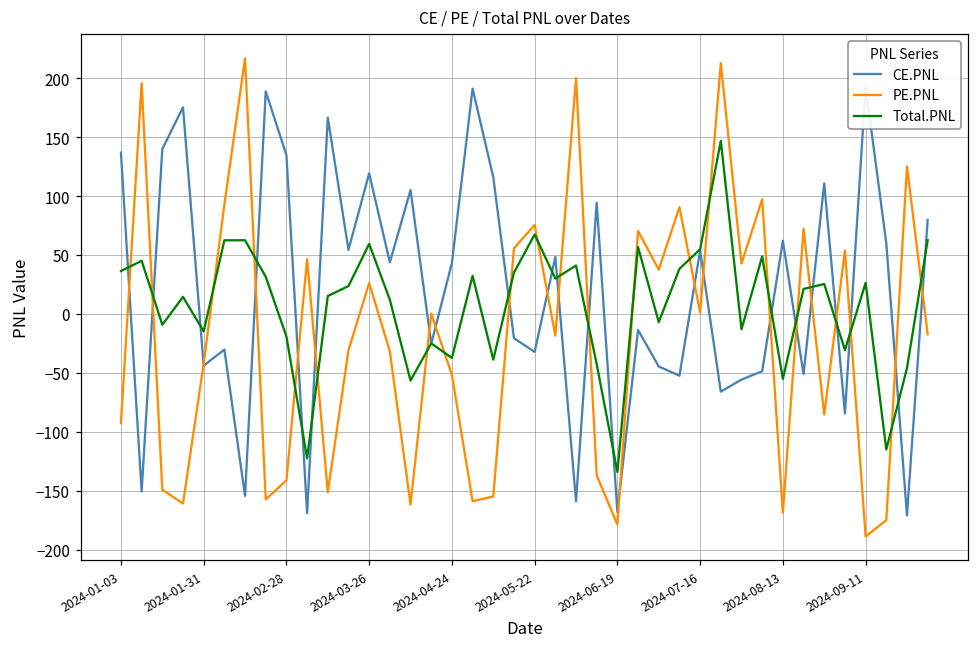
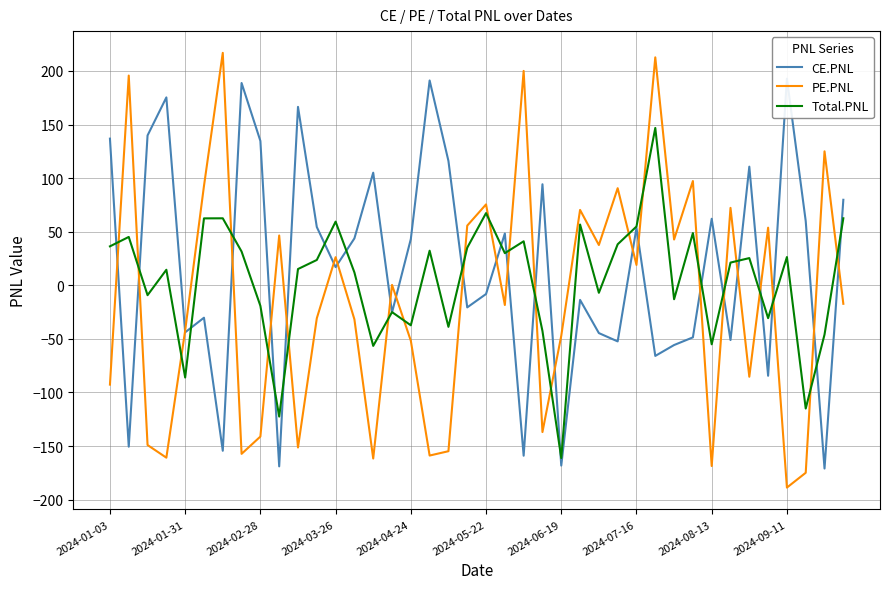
  {
    "CE.PNL": {
      "2024-01-03": 137,
      "2024-02-28": 135,
-     "2024-03-26": 119,
+     "2024-03-26": 17,
      "2024-04-24": 43,
-     "2024-05-22": -32,
+     "2024-05-22": -8,
      "2024-06-19": -168,
      "2024-08-13": 62
    },
    "PE.PNL": {
      "2024-01-03": -93,
      "2024-02-28": -141,
      "2024-03-26": 26,
      "2024-04-24": -52,
      "2024-05-22": 75,
-     "2024-06-19": -179,
-     "2024-07-16": 1,
+     "2024-06-19": -47,
+     "2024-07-16": 19,
      "2024-08-13": -169,
      "2024-09-11": -189
    },
    "Total.PNL": {
      "2024-01-03": 36,
-     "2024-01-31": -15,
+     "2024-01-31": -86,
      "2024-02-28": -19,
      "2024-03-26": 59,
      "2024-04-24": -37,
      "2024-05-22": 67,
-     "2024-06-19": -134,
+     "2024-06-19": -161,
      "2024-08-13": -55,
      "2024-09-11": 26
    }
  }
